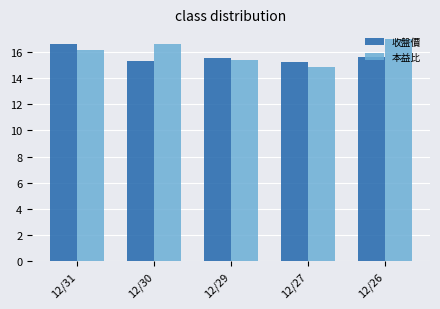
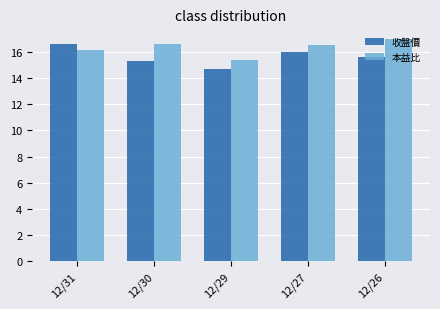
  {
    "收盤價": {
      "12/31": 16.6,
      "12/30": 15.3,
-     "12/29": 15.6,
-     "12/27": 15.2,
+     "12/29": 14.7,
+     "12/27": 16.0,
      "12/26": 15.6
    },
    "本益比": {
      "12/31": 16.1,
      "12/30": 16.6,
      "12/29": 15.4,
-     "12/27": 14.8,
+     "12/27": 16.5,
      "12/26": 17.0
    }
  }
